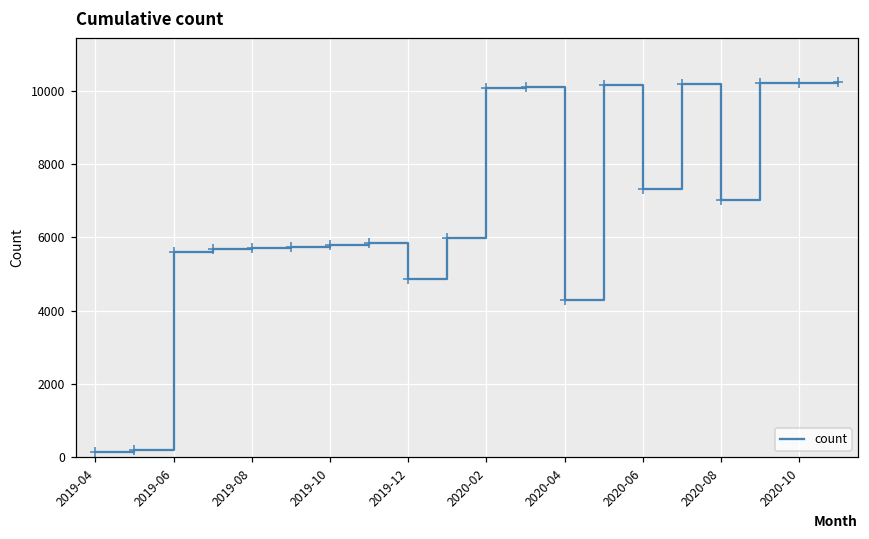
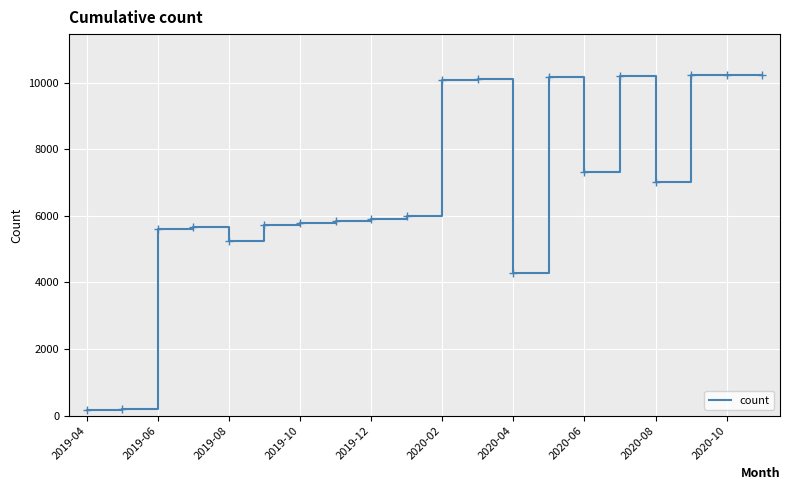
  {
    "2019-04": 200,
    "2019-06": 5600,
-   "2019-08": 5700,
+   "2019-08": 5300,
    "2019-10": 5800,
-   "2019-12": 4900,
+   "2019-12": 5900,
    "2020-02": 10100,
    "2020-04": 4300,
    "2020-06": 7300,
    "2020-08": 7000,
    "2020-10": 10200
  }
